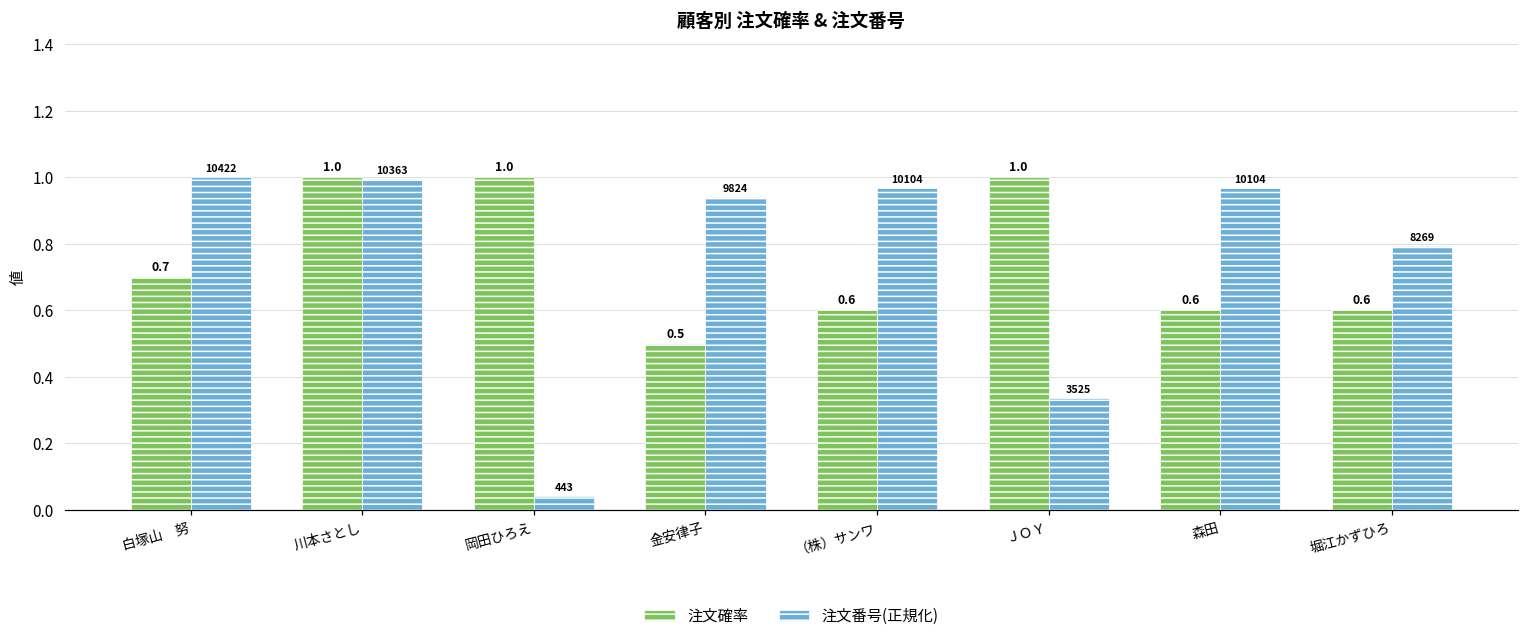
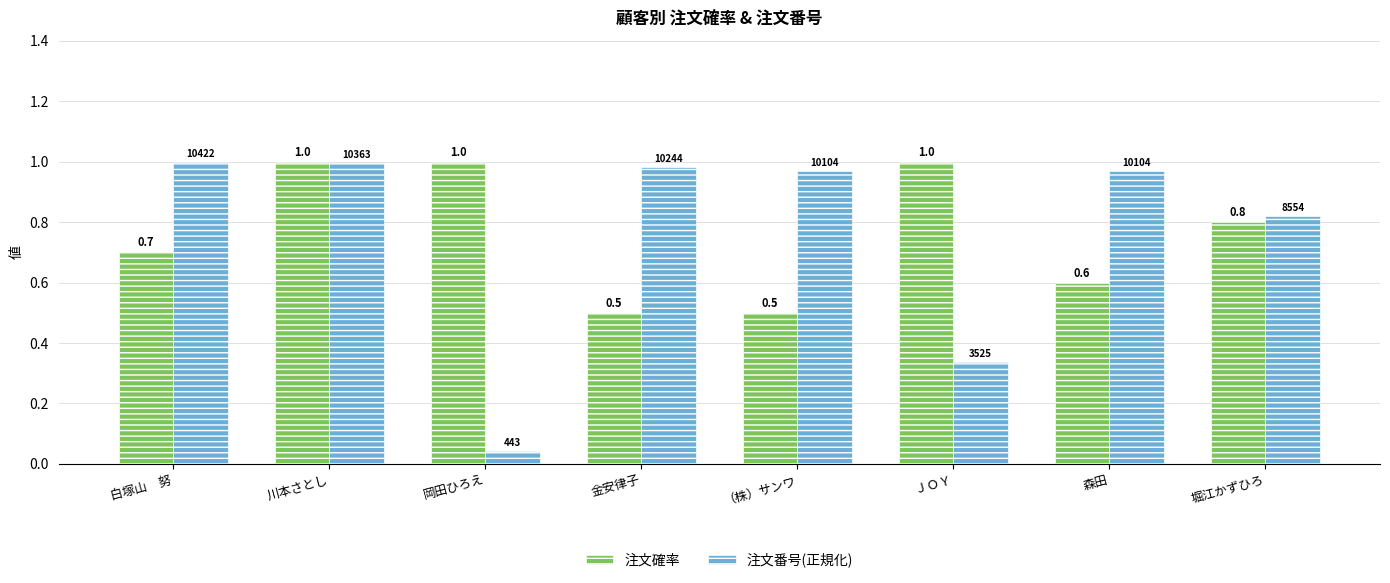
  {
    "注文確率": {
      "白塚山 努": 0.7,
      "川本さとし": 1.0,
      "岡田ひろえ": 1.0,
      "金安律子": 0.5,
-     "（株）サンワ": 0.6,
+     "（株）サンワ": 0.5,
      "ＪＯＹ": 1.0,
      "森田": 0.6,
-     "堀江かずひろ": 0.6
+     "堀江かずひろ": 0.8
    },
    "注文番号(正規化)": {
-     "金安律子": 9824,
-     "堀江かずひろ": 8269
+     "金安律子": 10244,
+     "堀江かずひろ": 8554
    }
  }
